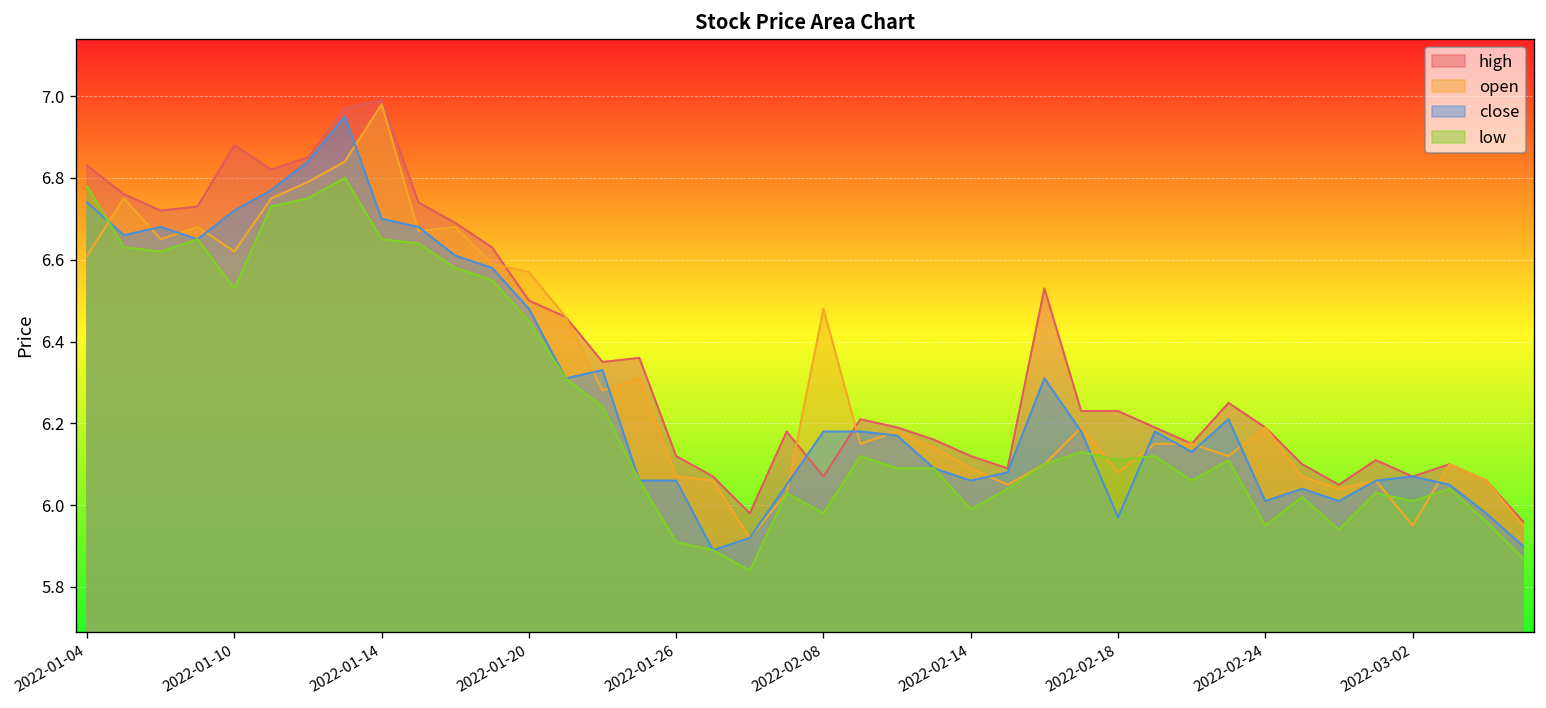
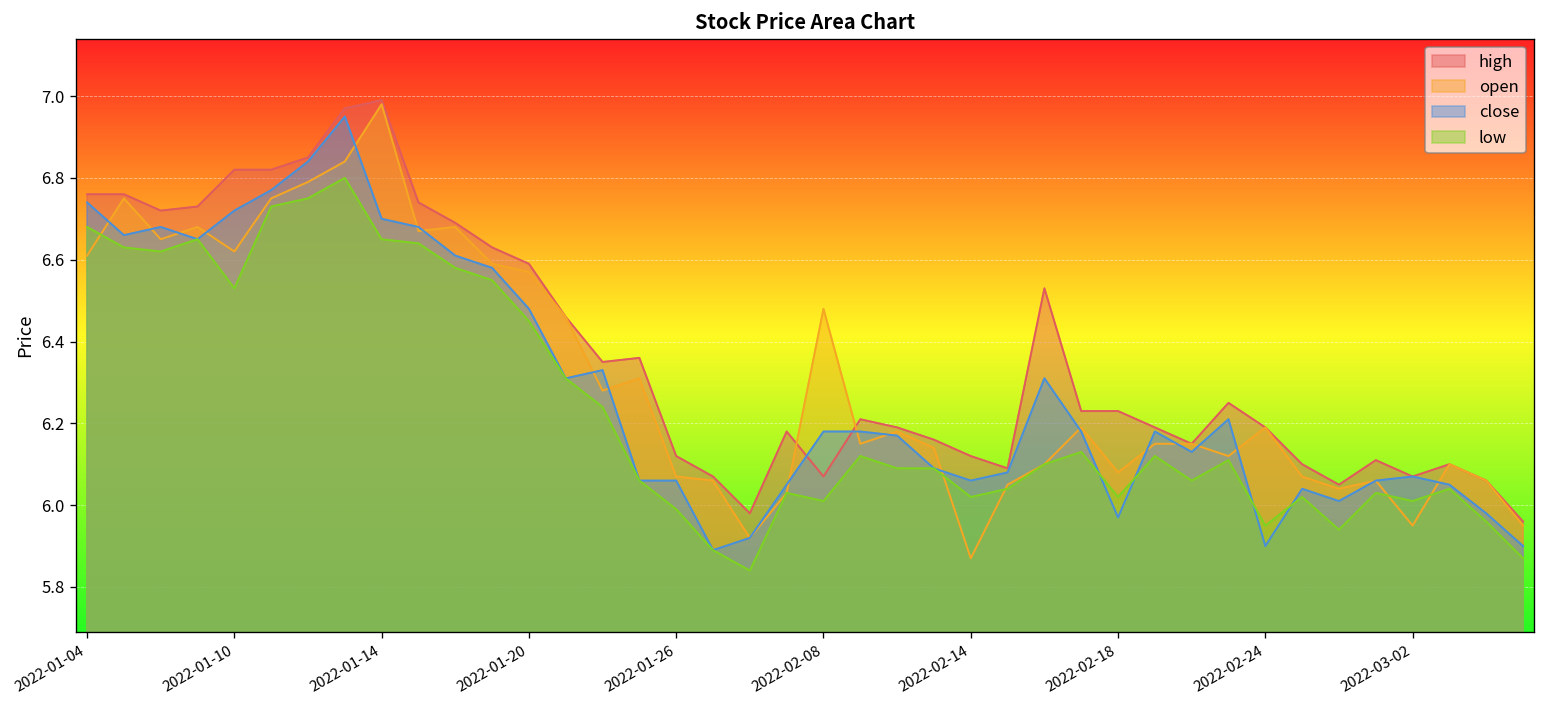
  {
    "high": {
-     "2022-01-04": 6.83,
-     "2022-01-10": 6.88,
+     "2022-01-04": 6.76,
+     "2022-01-10": 6.82,
      "2022-01-14": 6.99,
-     "2022-01-20": 6.50,
+     "2022-01-20": 6.59,
      "2022-01-26": 6.12,
      "2022-02-08": 6.07,
      "2022-02-14": 6.12,
      "2022-02-18": 6.23
    },
    "open": {
      "2022-01-04": 6.61,
      "2022-01-10": 6.62,
      "2022-01-14": 6.98,
      "2022-01-20": 6.57,
      "2022-01-26": 6.07,
      "2022-02-08": 6.48,
-     "2022-02-14": 6.09,
+     "2022-02-14": 5.87,
      "2022-02-18": 6.08,
      "2022-03-02": 5.95
    },
    "close": {
      "2022-01-04": 6.74,
      "2022-01-10": 6.72,
      "2022-01-14": 6.70,
      "2022-01-20": 6.48,
      "2022-01-26": 6.06,
      "2022-02-08": 6.18,
      "2022-02-14": 6.06,
      "2022-02-18": 5.97,
-     "2022-02-24": 6.01
+     "2022-02-24": 5.90
    },
    "low": {
-     "2022-01-04": 6.78,
+     "2022-01-04": 6.68,
      "2022-01-10": 6.53,
      "2022-01-14": 6.65,
      "2022-01-20": 6.45,
-     "2022-01-26": 5.91,
-     "2022-02-08": 5.98,
-     "2022-02-14": 5.99,
-     "2022-02-18": 6.11,
+     "2022-01-26": 5.99,
+     "2022-02-08": 6.01,
+     "2022-02-14": 6.02,
+     "2022-02-18": 6.02,
      "2022-02-24": 5.95,
      "2022-03-02": 6.01
    }
  }
